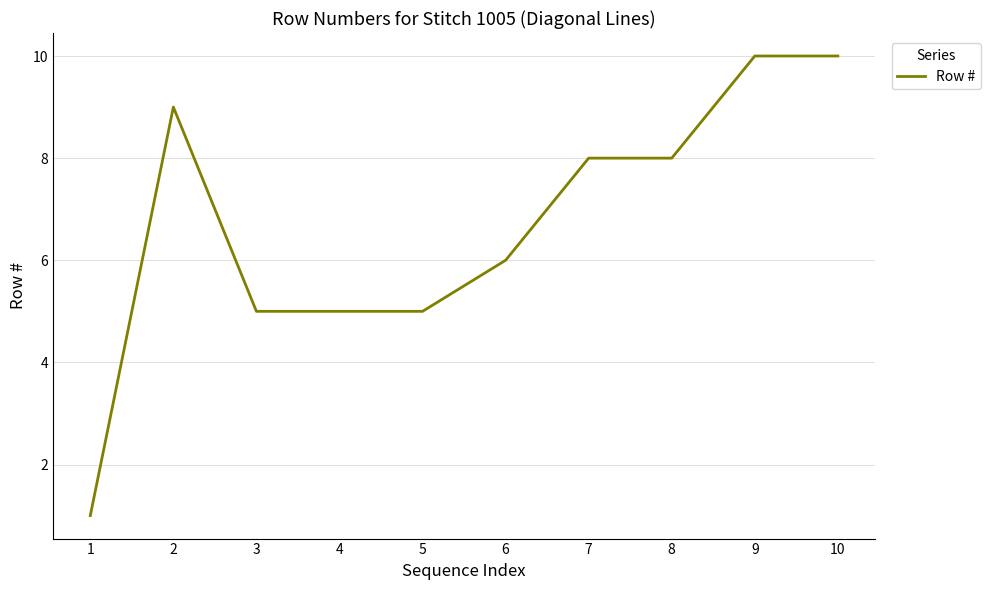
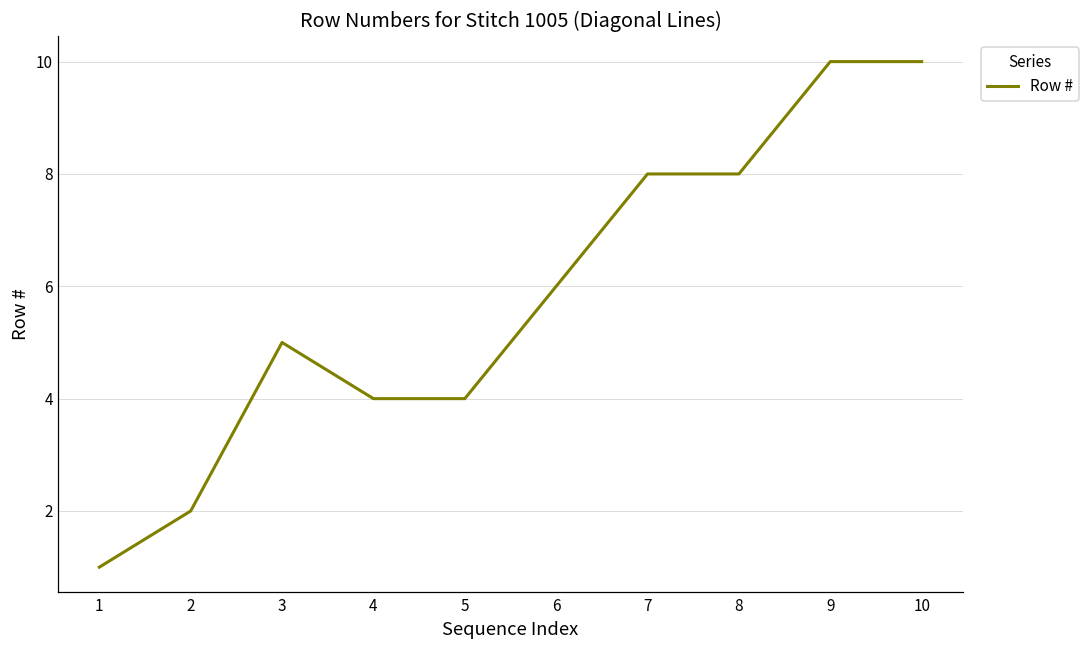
  {
    "1": 1,
-   "2": 9,
+   "2": 2,
    "3": 5,
-   "4": 5,
-   "5": 5,
+   "4": 4,
+   "5": 4,
    "6": 6,
    "7": 8,
    "8": 8,
    "9": 10,
    "10": 10
  }
